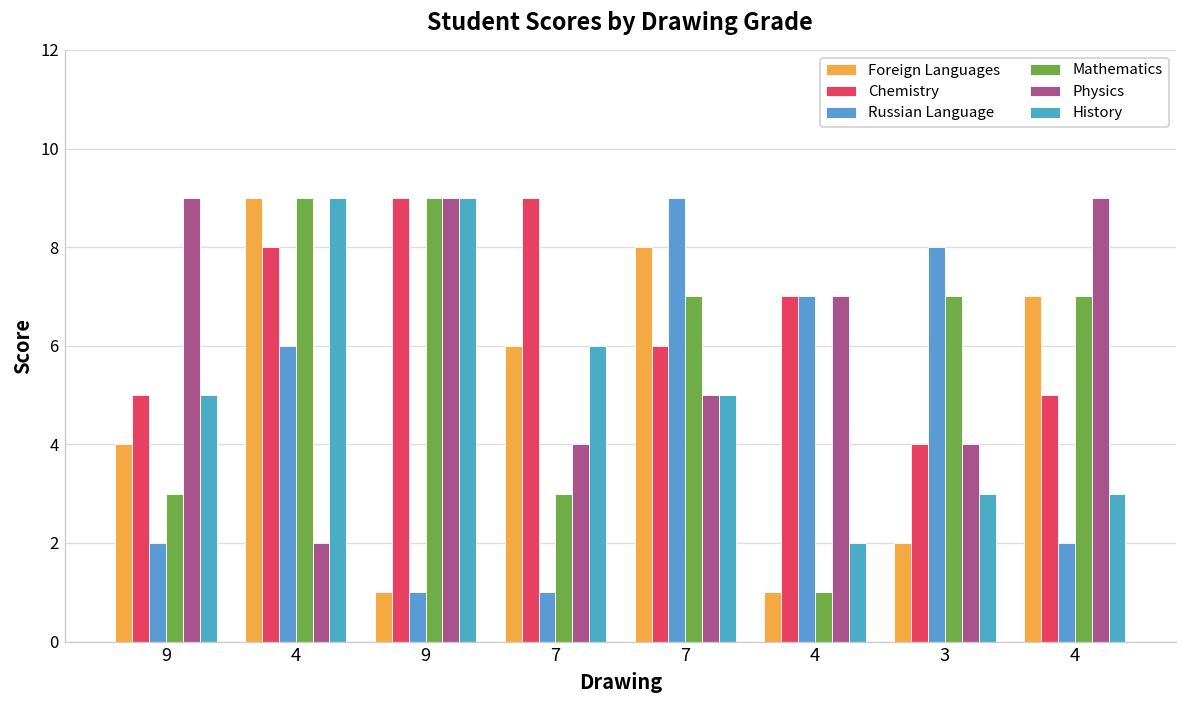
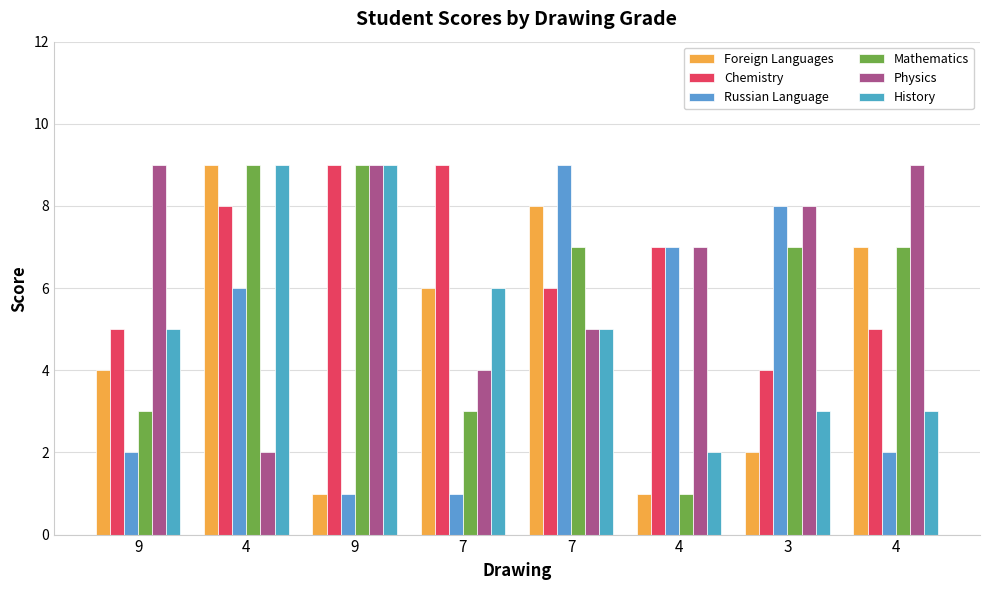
  {
    "Foreign Languages": {
      "3": 2
    },
    "Chemistry": {
      "3": 4
    },
    "Mathematics": {
      "3": 7
    },
    "Physics": {
-     "3": 4
+     "3": 8
    }
  }
